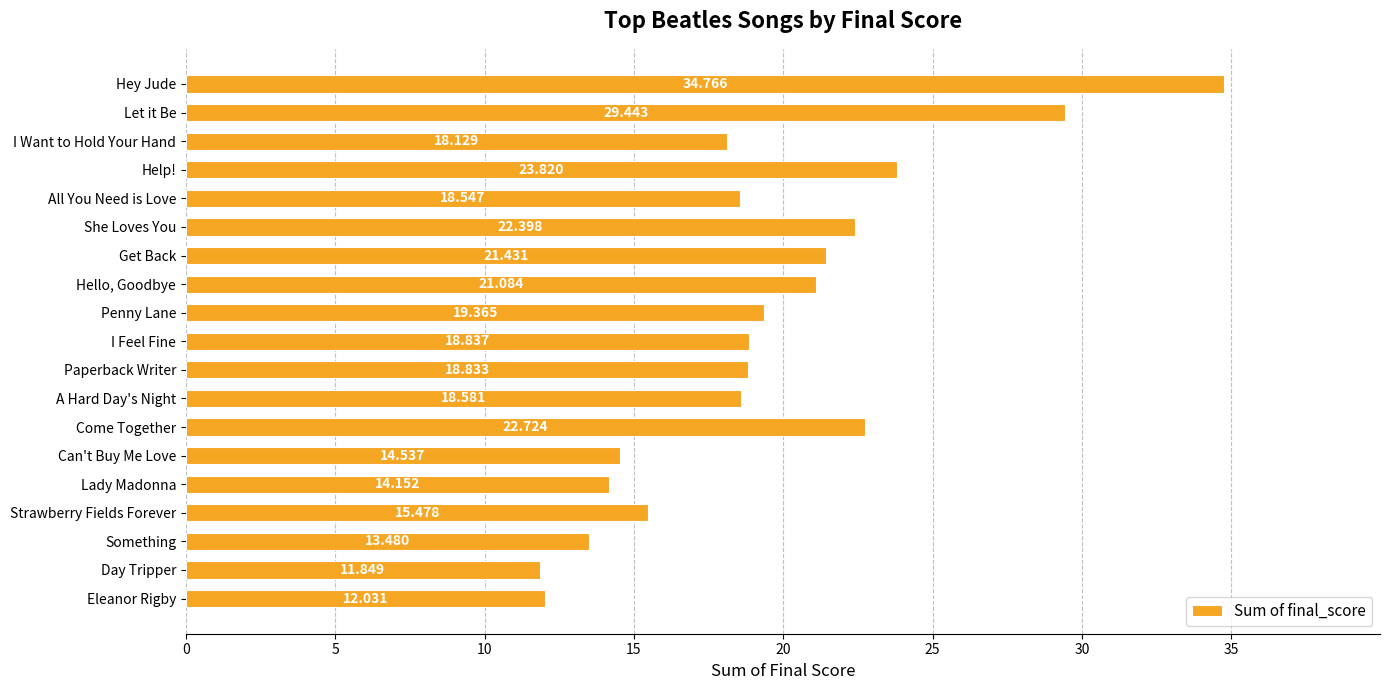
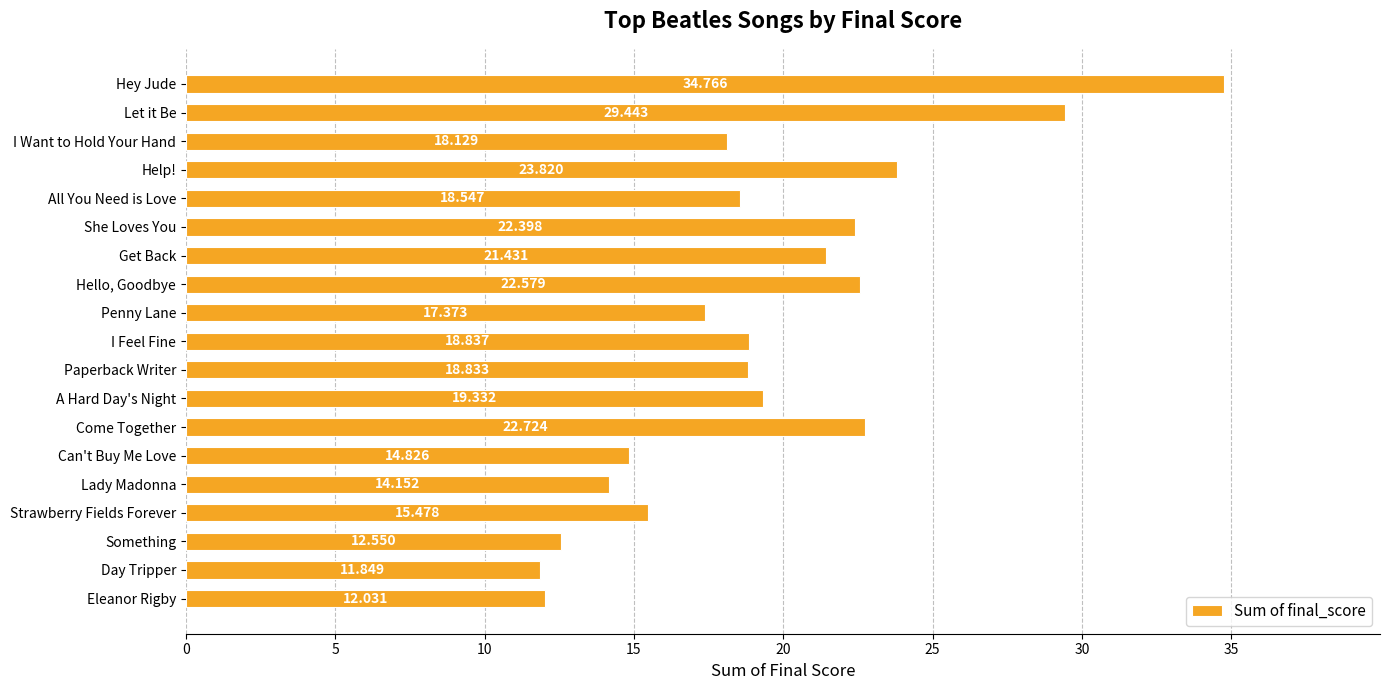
  {
    "Hey Jude": 34.766,
    "Let it Be": 29.443,
    "I Want to Hold Your Hand": 18.129,
    "Help!": 23.820,
    "All You Need is Love": 18.547,
    "She Loves You": 22.398,
    "Get Back": 21.431,
-   "Hello, Goodbye": 21.084,
-   "Penny Lane": 19.365,
+   "Hello, Goodbye": 22.579,
+   "Penny Lane": 17.373,
    "I Feel Fine": 18.837,
    "Paperback Writer": 18.833,
-   "A Hard Day's Night": 18.581,
+   "A Hard Day's Night": 19.332,
    "Come Together": 22.724,
-   "Can't Buy Me Love": 14.537,
+   "Can't Buy Me Love": 14.826,
    "Lady Madonna": 14.152,
    "Strawberry Fields Forever": 15.478,
-   "Something": 13.480,
+   "Something": 12.550,
    "Day Tripper": 11.849,
    "Eleanor Rigby": 12.031
  }
